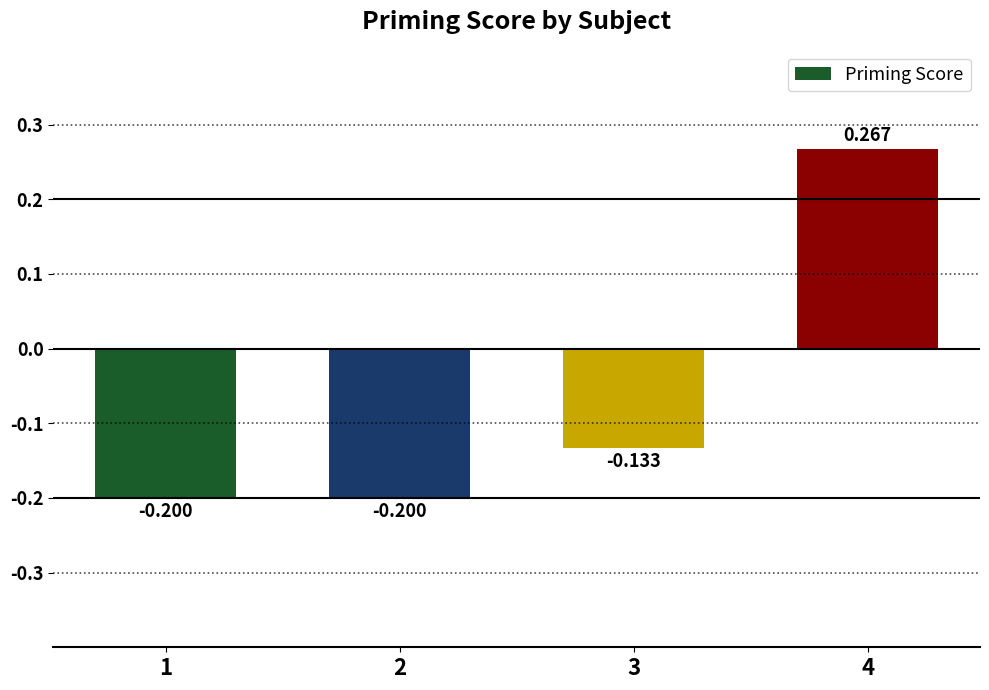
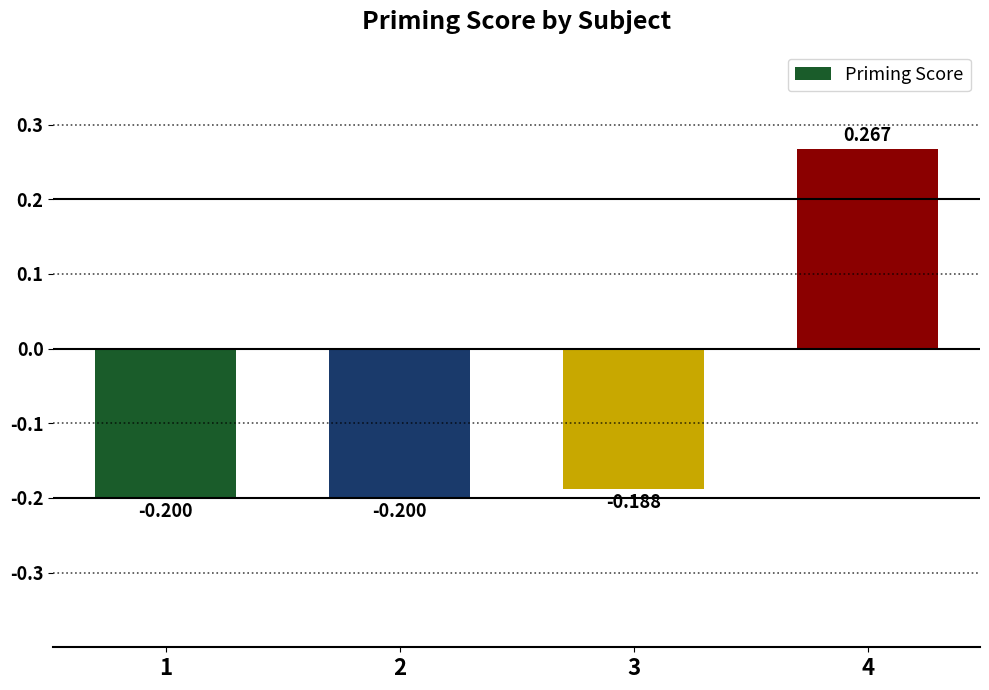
  {
    "1": -0.200,
    "2": -0.200,
-   "3": -0.133,
+   "3": -0.188,
    "4": 0.267
  }
